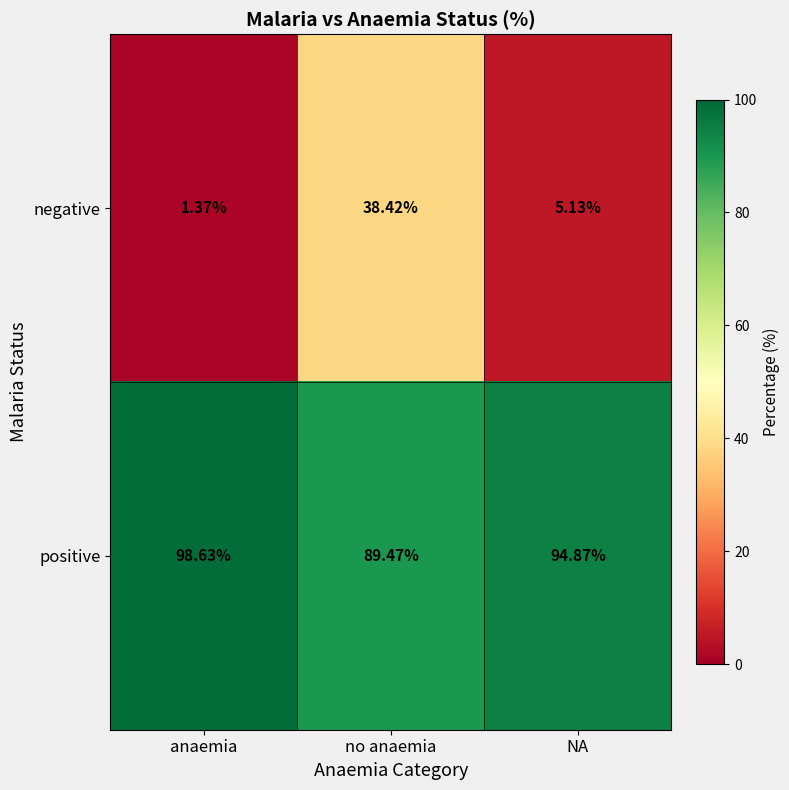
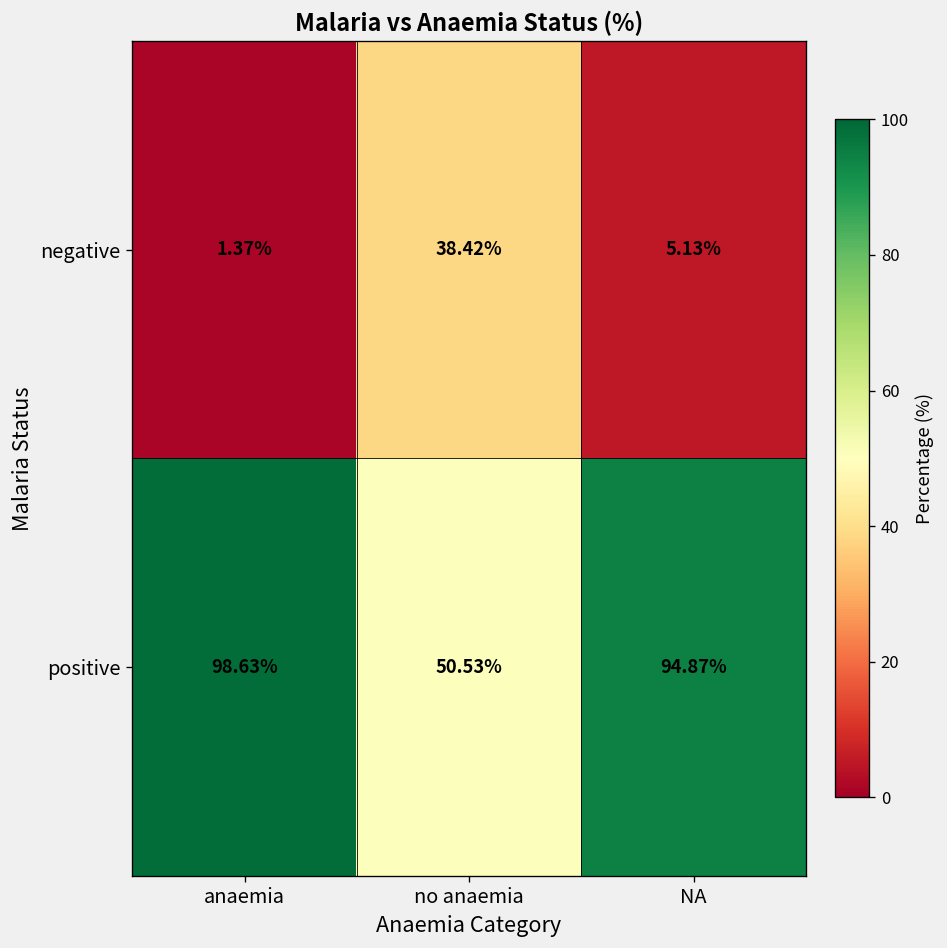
  {
    "negative": {
      "anaemia": "1.37%",
      "no anaemia": "38.42%",
      "NA": "5.13%"
    },
    "positive": {
      "anaemia": "98.63%",
-     "no anaemia": "89.47%",
+     "no anaemia": "50.53%",
      "NA": "94.87%"
    }
  }
